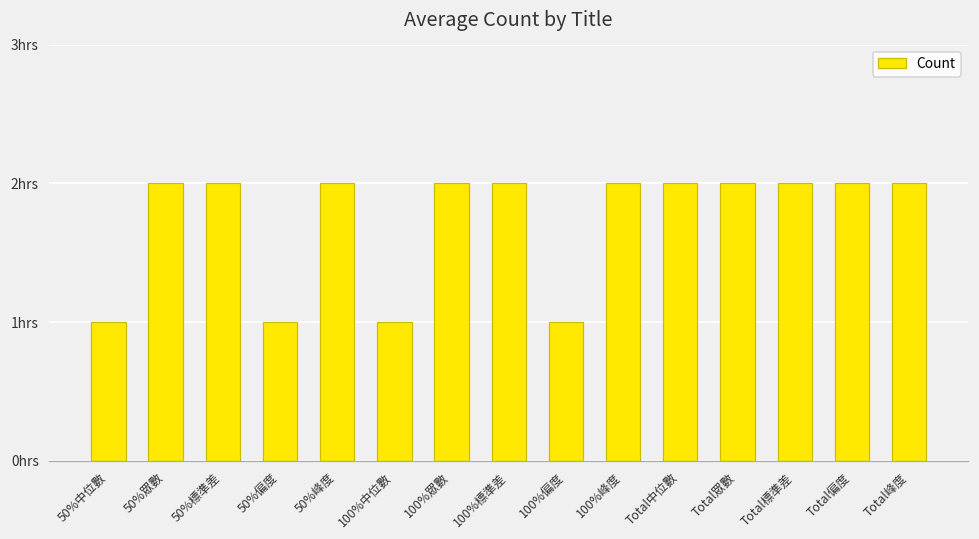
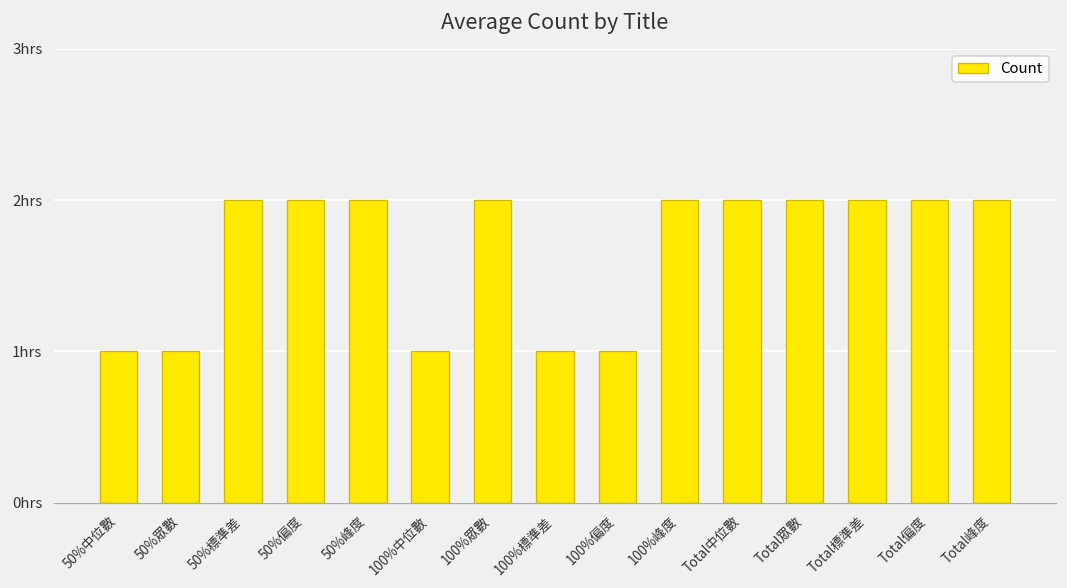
  {
    "50%中位數": "1hrs",
-   "50%眾數": "2hrs",
+   "50%眾數": "1hrs",
    "50%標準差": "2hrs",
-   "50%偏度": "1hrs",
+   "50%偏度": "2hrs",
    "50%峰度": "2hrs",
    "100%中位數": "1hrs",
    "100%眾數": "2hrs",
-   "100%標準差": "2hrs",
+   "100%標準差": "1hrs",
    "100%偏度": "1hrs",
    "100%峰度": "2hrs",
    "Total中位數": "2hrs",
    "Total眾數": "2hrs",
    "Total標準差": "2hrs",
    "Total偏度": "2hrs",
    "Total峰度": "2hrs"
  }
